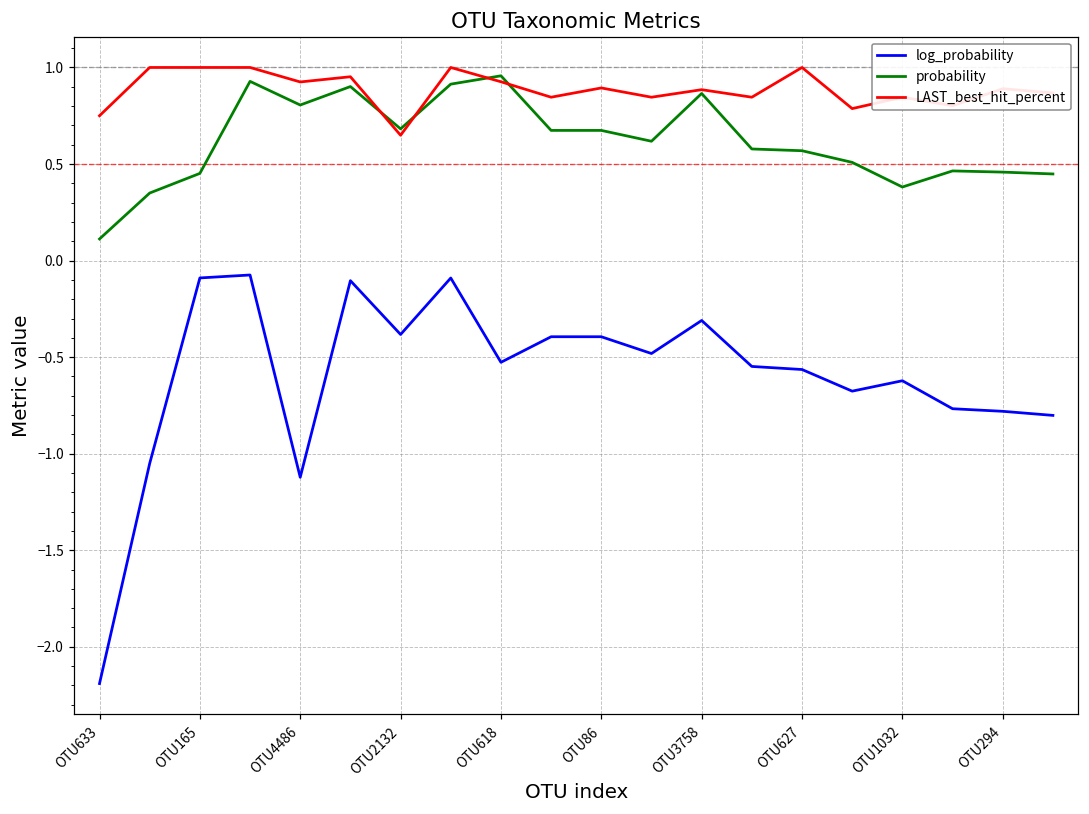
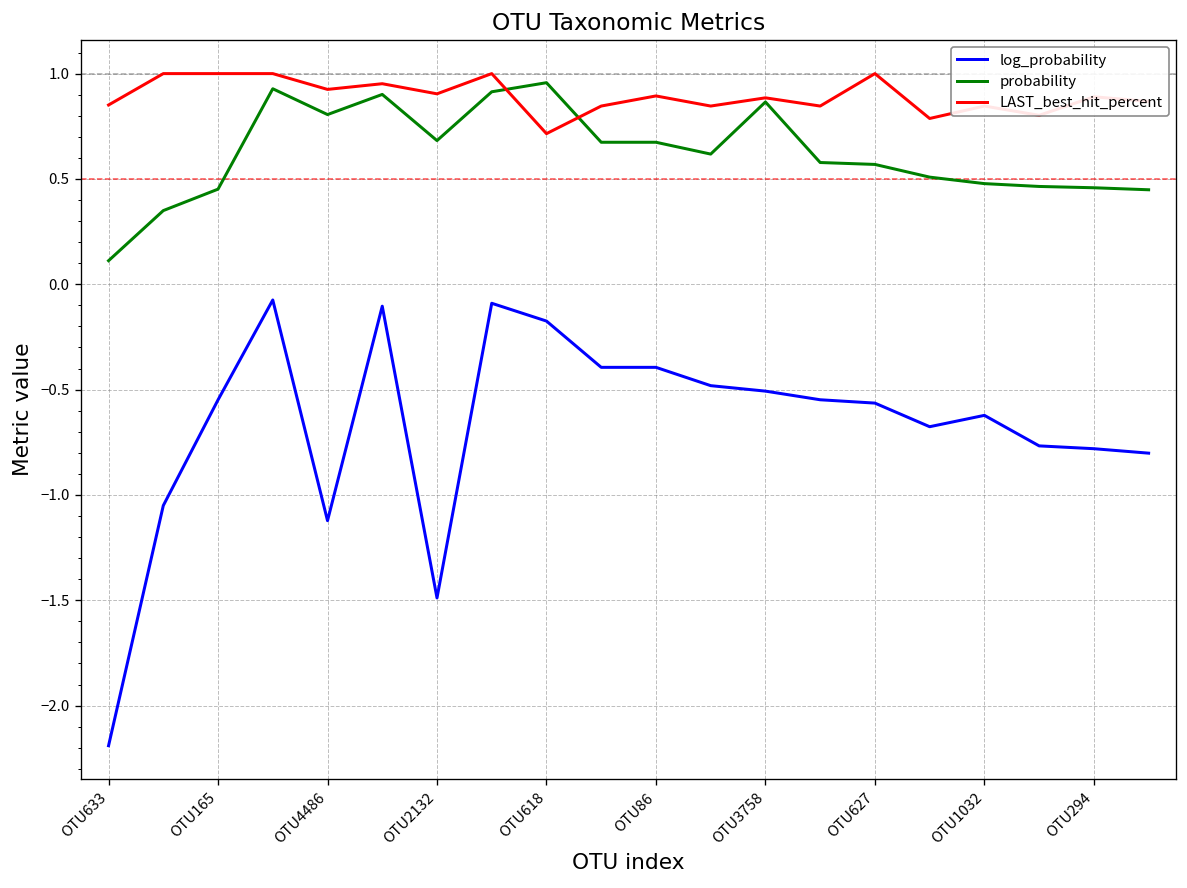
  {
    "log_probability": {
      "OTU633": -2.19,
-     "OTU165": -0.09,
+     "OTU165": -0.55,
      "OTU4486": -1.12,
-     "OTU2132": -0.38,
-     "OTU618": -0.53,
+     "OTU2132": -1.49,
+     "OTU618": -0.17,
      "OTU86": -0.39,
-     "OTU3758": -0.31,
+     "OTU3758": -0.51,
      "OTU627": -0.56,
      "OTU1032": -0.62,
      "OTU294": -0.78
    },
    "probability": {
      "OTU633": 0.11,
      "OTU165": 0.45,
      "OTU4486": 0.81,
      "OTU2132": 0.68,
      "OTU618": 0.96,
      "OTU86": 0.67,
      "OTU3758": 0.87,
      "OTU627": 0.57,
-     "OTU1032": 0.38,
+     "OTU1032": 0.48,
      "OTU294": 0.46
    },
    "LAST_best_hit_percent": {
-     "OTU633": 0.75,
+     "OTU633": 0.85,
      "OTU165": 1.00,
      "OTU4486": 0.93,
-     "OTU2132": 0.65,
-     "OTU618": 0.93,
+     "OTU2132": 0.90,
+     "OTU618": 0.72,
      "OTU86": 0.89,
      "OTU3758": 0.89,
      "OTU627": 1.00
    }
  }
